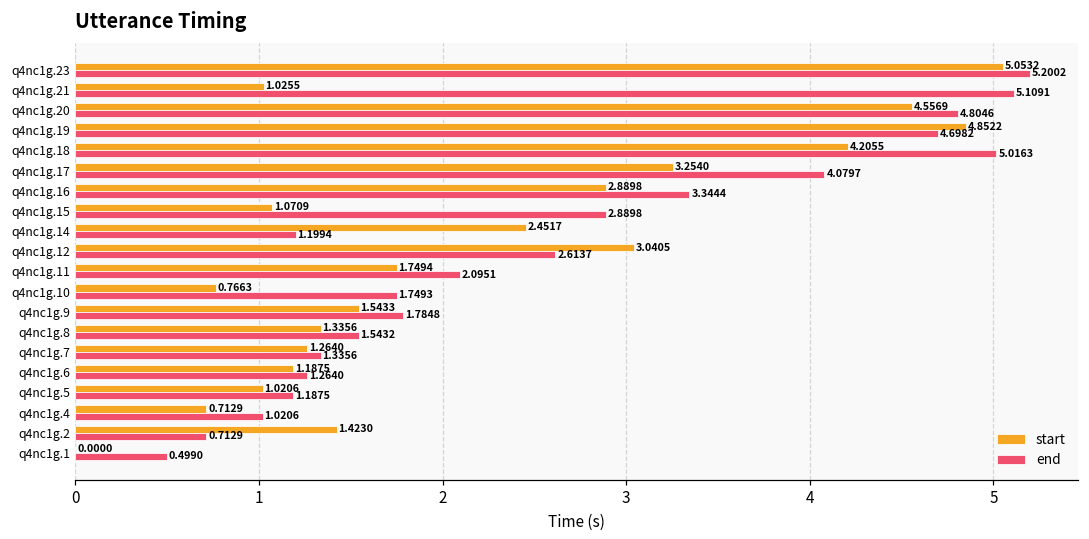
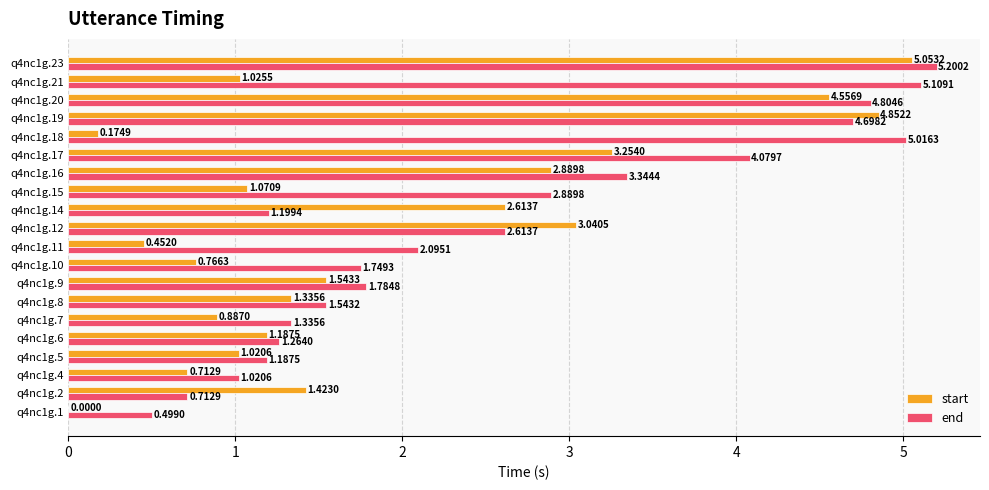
  {
    "start": {
      "q4nc1g.23": 5.0532,
      "q4nc1g.21": 1.0255,
      "q4nc1g.20": 4.5569,
      "q4nc1g.19": 4.8522,
-     "q4nc1g.18": 4.2055,
+     "q4nc1g.18": 0.1749,
      "q4nc1g.17": 3.2540,
      "q4nc1g.16": 2.8898,
      "q4nc1g.15": 1.0709,
-     "q4nc1g.14": 2.4517,
+     "q4nc1g.14": 2.6137,
      "q4nc1g.12": 3.0405,
-     "q4nc1g.11": 1.7494,
+     "q4nc1g.11": 0.4520,
      "q4nc1g.10": 0.7663,
      "q4nc1g.9": 1.5433,
      "q4nc1g.8": 1.3356,
-     "q4nc1g.7": 1.2640,
+     "q4nc1g.7": 0.8870,
      "q4nc1g.5": 1.0206,
      "q4nc1g.4": 0.7129,
      "q4nc1g.2": 1.4230,
      "q4nc1g.1": 0.0000
    },
    "end": {
      "q4nc1g.23": 5.2002,
      "q4nc1g.21": 5.1091,
      "q4nc1g.20": 4.8046,
      "q4nc1g.19": 4.6982,
      "q4nc1g.18": 5.0163,
      "q4nc1g.17": 4.0797,
      "q4nc1g.16": 3.3444,
      "q4nc1g.15": 2.8898,
      "q4nc1g.14": 1.1994,
      "q4nc1g.12": 2.6137,
      "q4nc1g.11": 2.0951,
      "q4nc1g.10": 1.7493,
      "q4nc1g.9": 1.7848,
      "q4nc1g.8": 1.5432,
      "q4nc1g.5": 1.1875,
      "q4nc1g.4": 1.0206,
      "q4nc1g.2": 0.7129,
      "q4nc1g.1": 0.4990
    }
  }
